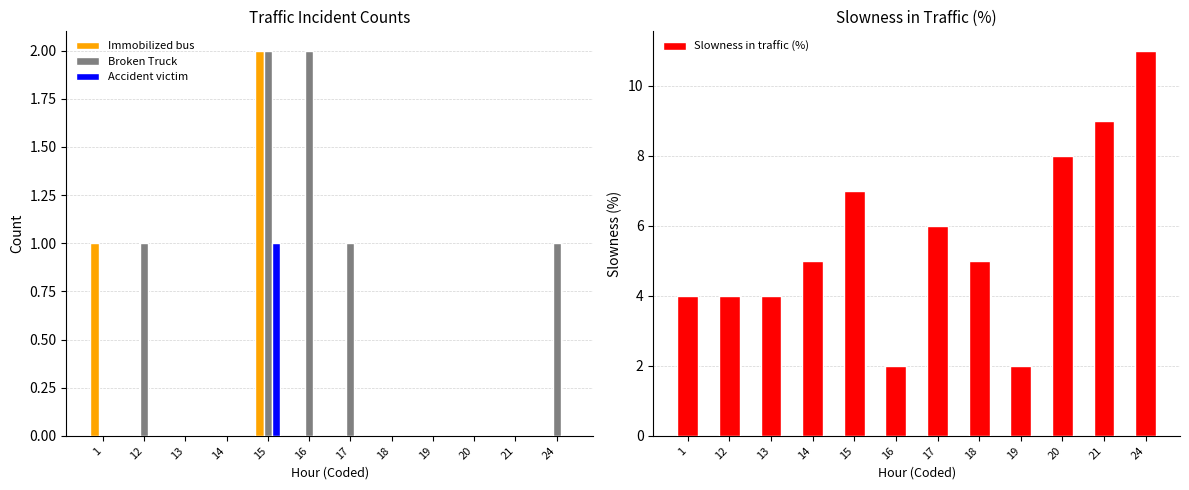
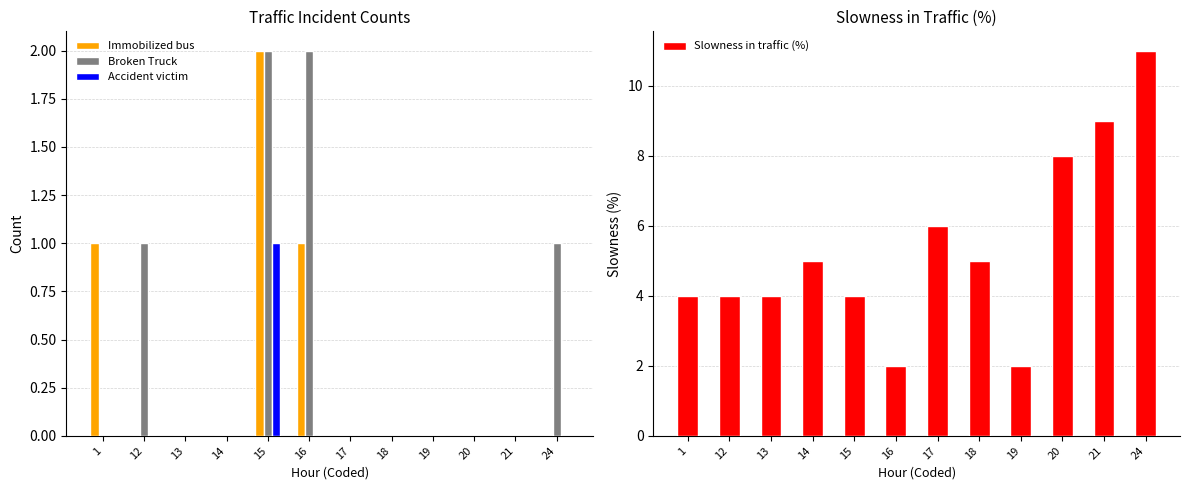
  {
    "Traffic Incident Counts": {
      "Immobilized bus": {
        "1": 1,
        "12": 0,
        "13": 0,
        "14": 0,
        "15": 2,
-       "16": 0,
+       "16": 1,
        "17": 0,
        "18": 0,
        "19": 0,
        "20": 0,
        "21": 0,
        "24": 0
      },
      "Broken Truck": {
        "1": 0,
        "12": 1,
        "13": 0,
        "14": 0,
        "15": 2,
        "16": 2,
-       "17": 1,
+       "17": 0,
        "18": 0,
        "19": 0,
        "20": 0,
        "21": 0,
        "24": 1
      },
      "Accident victim": {
        "1": 0,
        "12": 0,
        "13": 0,
        "14": 0,
        "15": 1,
        "16": 0,
        "17": 0,
        "18": 0,
        "19": 0,
        "20": 0,
        "21": 0,
        "24": 0
      }
    },
    "Slowness in Traffic (%)": {
      "1": 4,
      "12": 4,
      "13": 4,
      "14": 5,
-     "15": 7,
+     "15": 4,
      "16": 2,
      "17": 6,
      "18": 5,
      "19": 2,
      "20": 8,
      "21": 9,
      "24": 11
    }
  }
